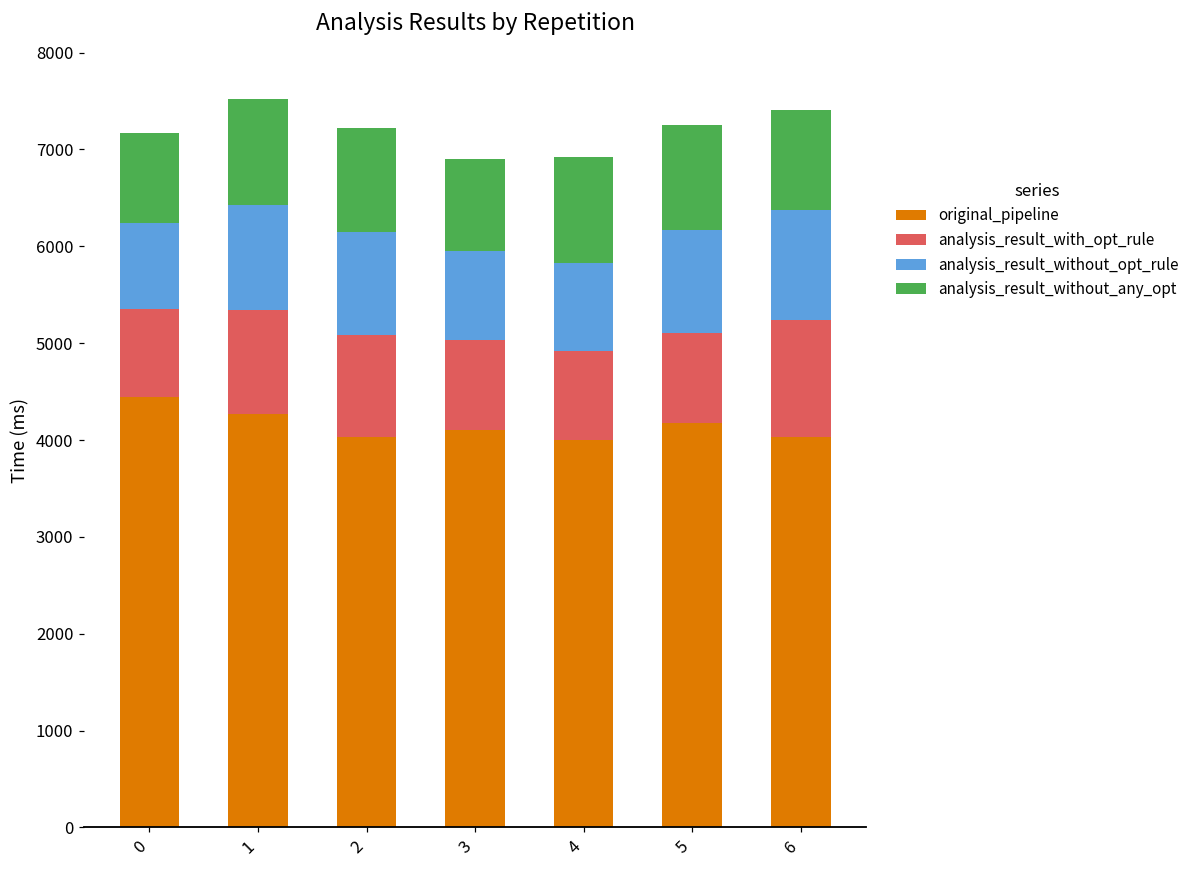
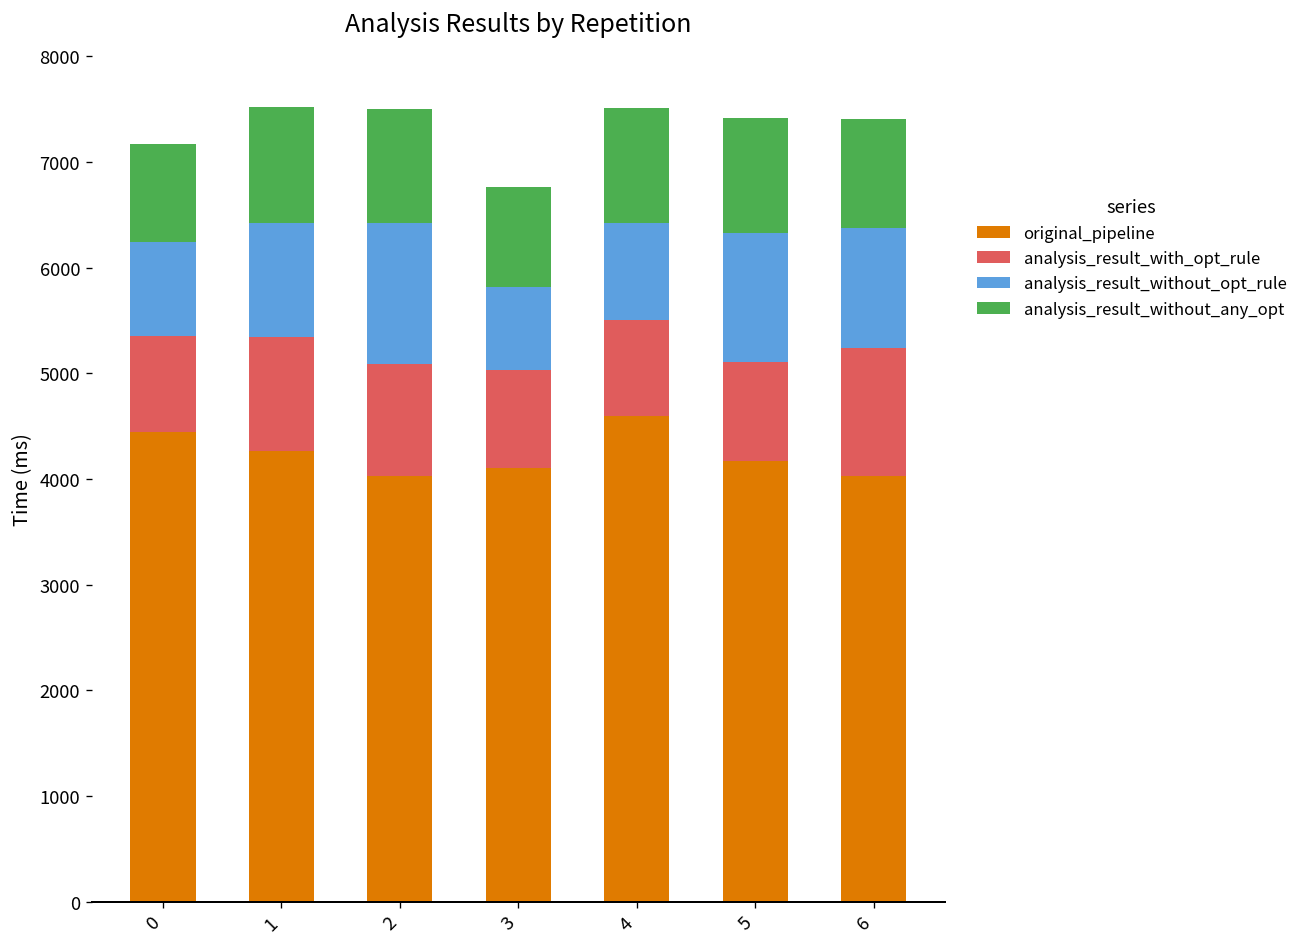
  {
    "original_pipeline": {
      "0": 4400,
      "1": 4300,
      "2": 4000,
      "3": 4100,
-     "4": 4000,
+     "4": 4600,
      "5": 4200,
      "6": 4000
    },
    "analysis_result_with_opt_rule": {
      "0": 900,
      "1": 1100,
      "2": 1100,
      "3": 900,
      "4": 900,
      "5": 900,
      "6": 1200
    },
    "analysis_result_without_opt_rule": {
      "0": 900,
      "1": 1100,
-     "2": 1100,
-     "3": 900,
+     "2": 1300,
+     "3": 800,
      "4": 900,
-     "5": 1100,
+     "5": 1200,
      "6": 1100
    },
    "analysis_result_without_any_opt": {
      "0": 900,
      "1": 1100,
      "2": 1100,
      "3": 900,
      "4": 1100,
      "5": 1100,
      "6": 1000
    }
  }
